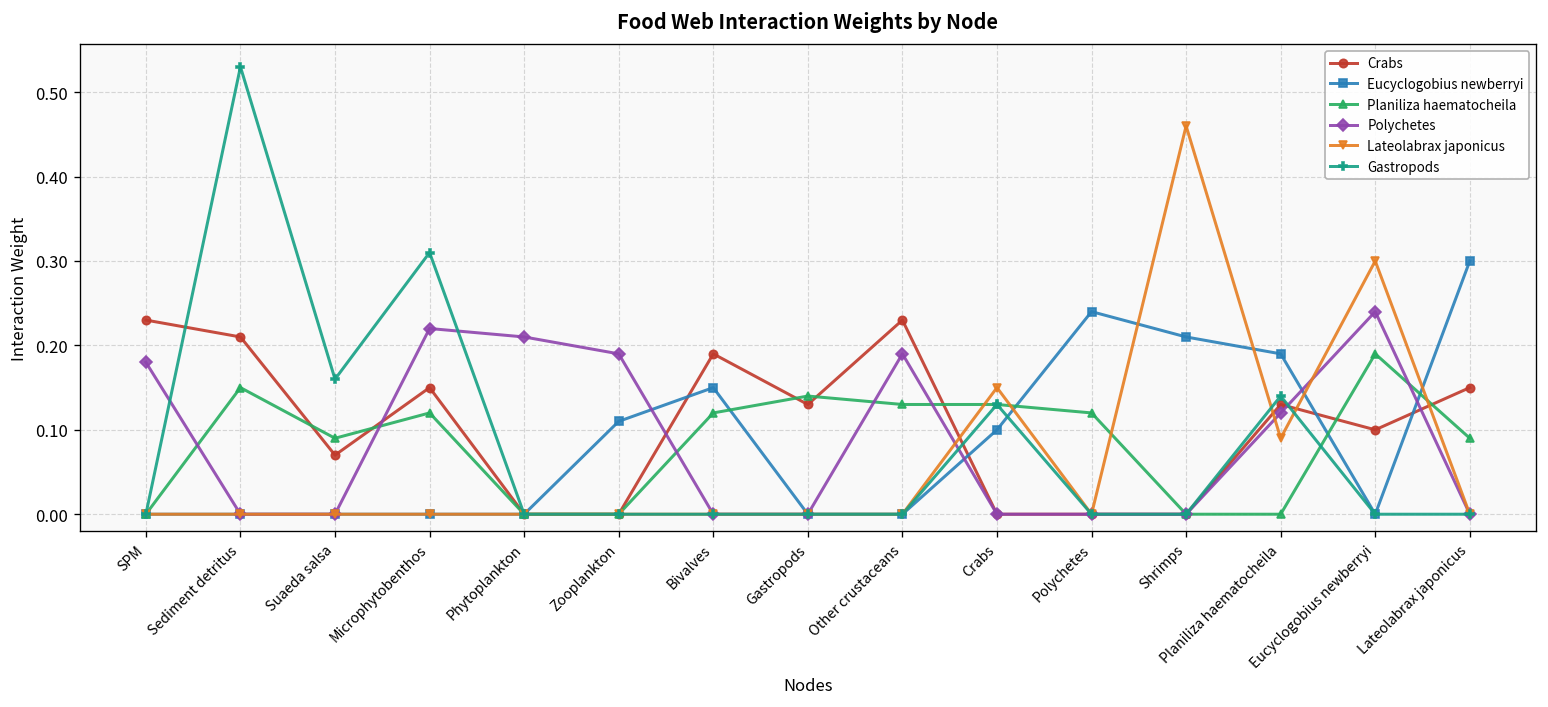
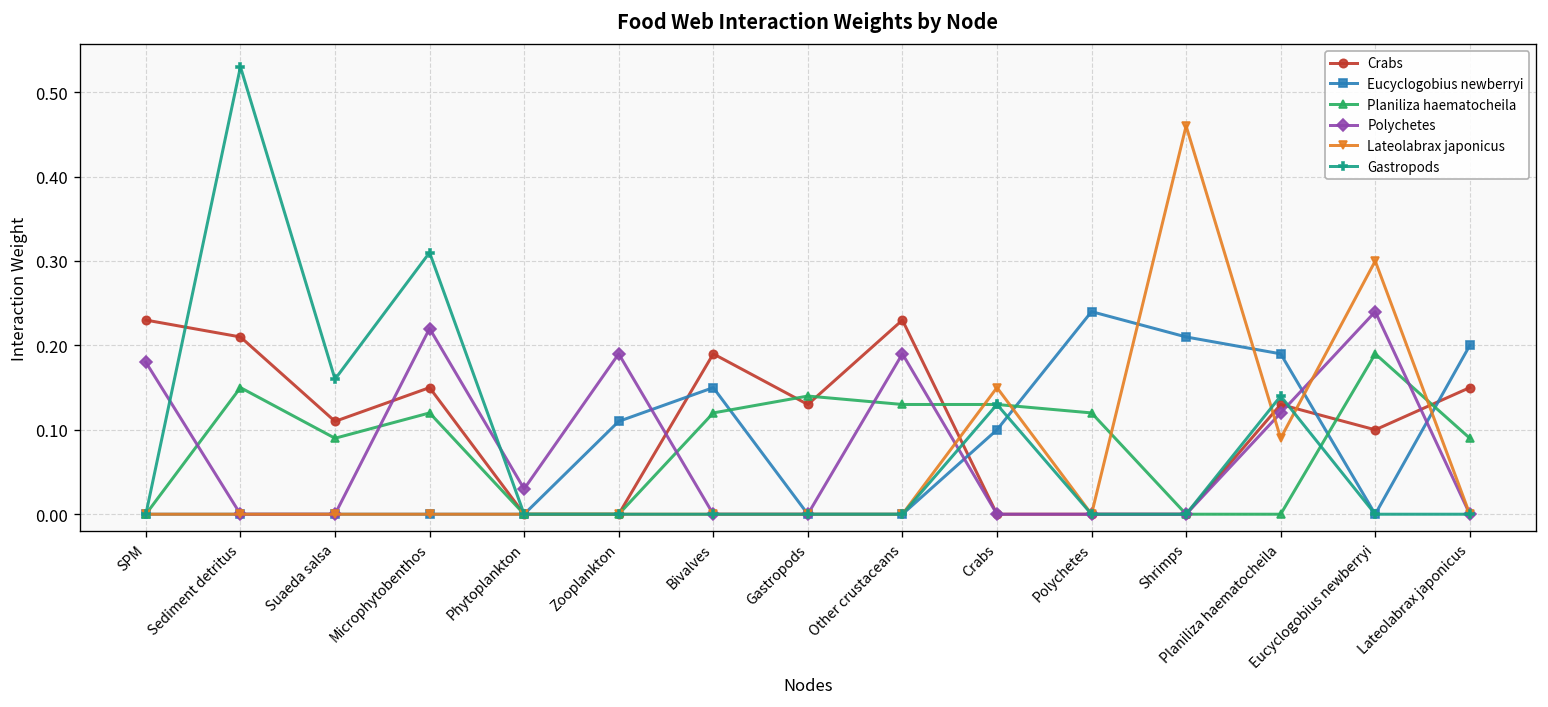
  {
    "Crabs": {
      "SPM": 0.23,
      "Sediment detritus": 0.21,
-     "Suaeda salsa": 0.07,
+     "Suaeda salsa": 0.11,
      "Microphytobenthos": 0.15,
      "Bivalves": 0.19,
      "Gastropods": 0.13,
      "Other crustaceans": 0.23,
      "Planiliza haematocheila": 0.13,
      "Eucyclogobius newberryi": 0.10,
      "Lateolabrax japonicus": 0.15
    },
    "Eucyclogobius newberryi": {
      "Zooplankton": 0.11,
      "Bivalves": 0.15,
      "Crabs": 0.1,
      "Polychetes": 0.24,
      "Shrimps": 0.21,
      "Planiliza haematocheila": 0.19,
-     "Lateolabrax japonicus": 0.3
+     "Lateolabrax japonicus": 0.2
    },
    "Polychetes": {
      "SPM": 0.18,
      "Microphytobenthos": 0.22,
-     "Phytoplankton": 0.21,
+     "Phytoplankton": 0.03,
      "Zooplankton": 0.19,
      "Other crustaceans": 0.19,
      "Planiliza haematocheila": 0.12,
      "Eucyclogobius newberryi": 0.24
    },
    "Lateolabrax japonicus": {
      "Crabs": 0.15,
      "Shrimps": 0.46,
      "Planiliza haematocheila": 0.09,
      "Eucyclogobius newberryi": 0.30
    }
  }
